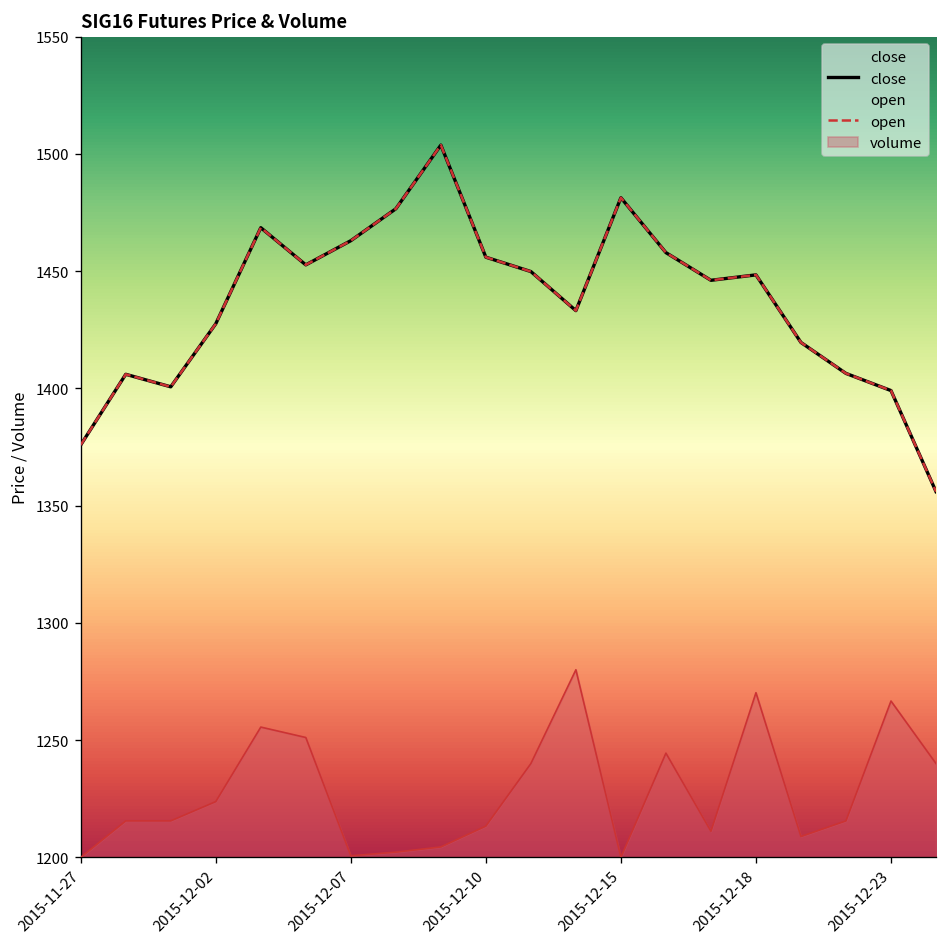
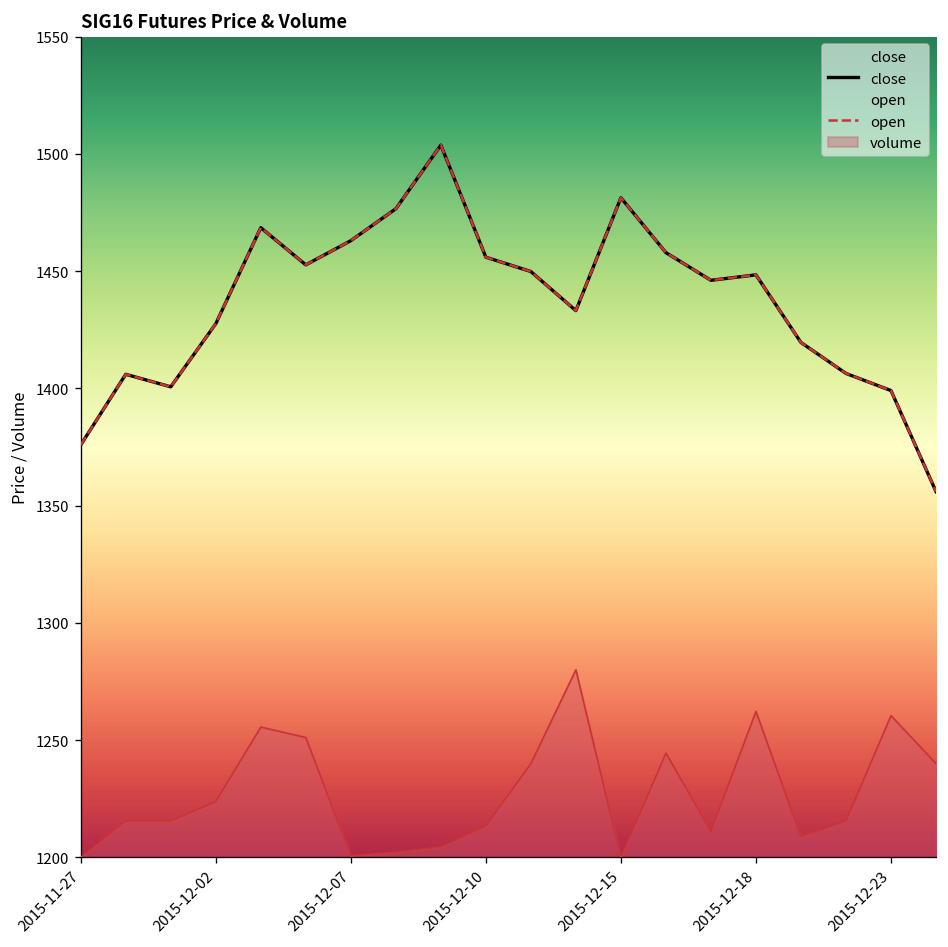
  {
    "volume": {
      "2015-11-27": 1200,
      "2015-12-02": 1224,
      "2015-12-07": 1201,
      "2015-12-10": 1213,
      "2015-12-15": 1200,
-     "2015-12-18": 1270,
-     "2015-12-23": 1267
+     "2015-12-18": 1262,
+     "2015-12-23": 1260
    }
  }
